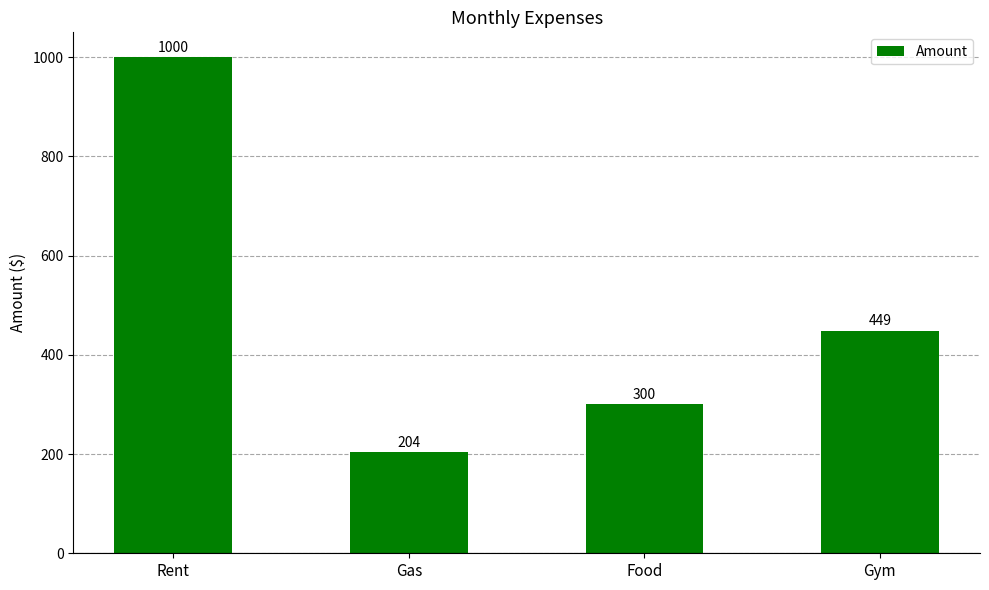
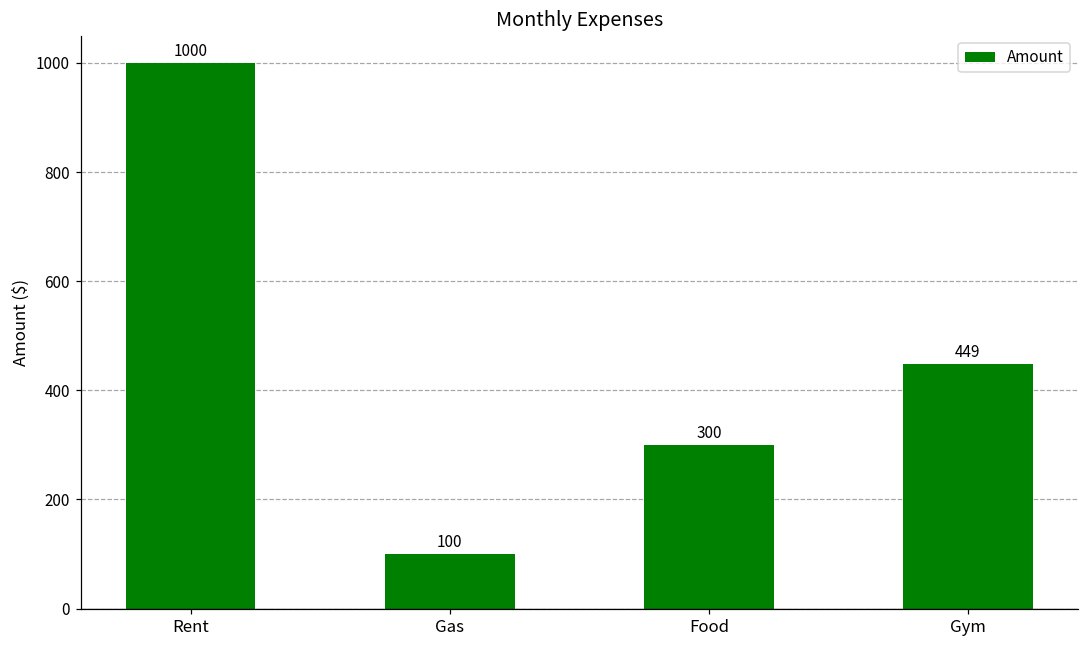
  {
    "Rent": 1000,
-   "Gas": 204,
+   "Gas": 100,
    "Food": 300,
    "Gym": 449
  }
